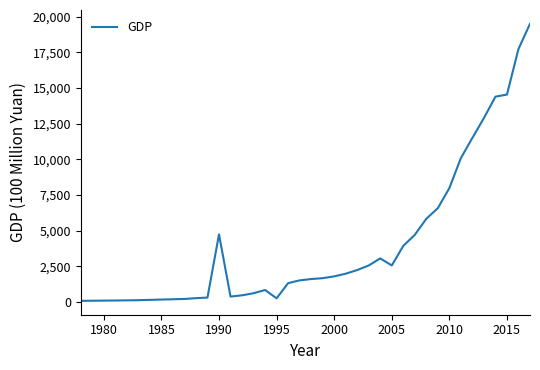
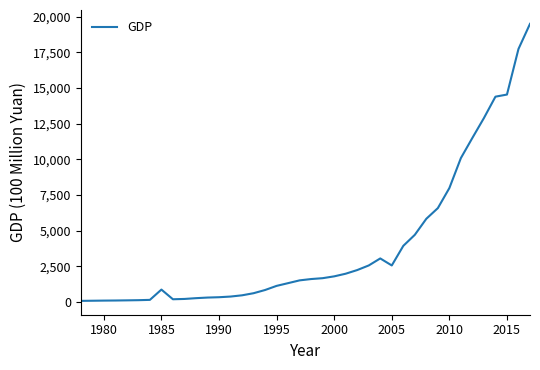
  {
    "1980": "100",
-   "1985": "200",
-   "1990": "4,700",
-   "1995": "300",
+   "1985": "900",
+   "1990": "300",
+   "1995": "1,100",
    "2000": "1,800",
    "2005": "2,600",
    "2010": "8,000",
    "2015": "14,500"
  }
